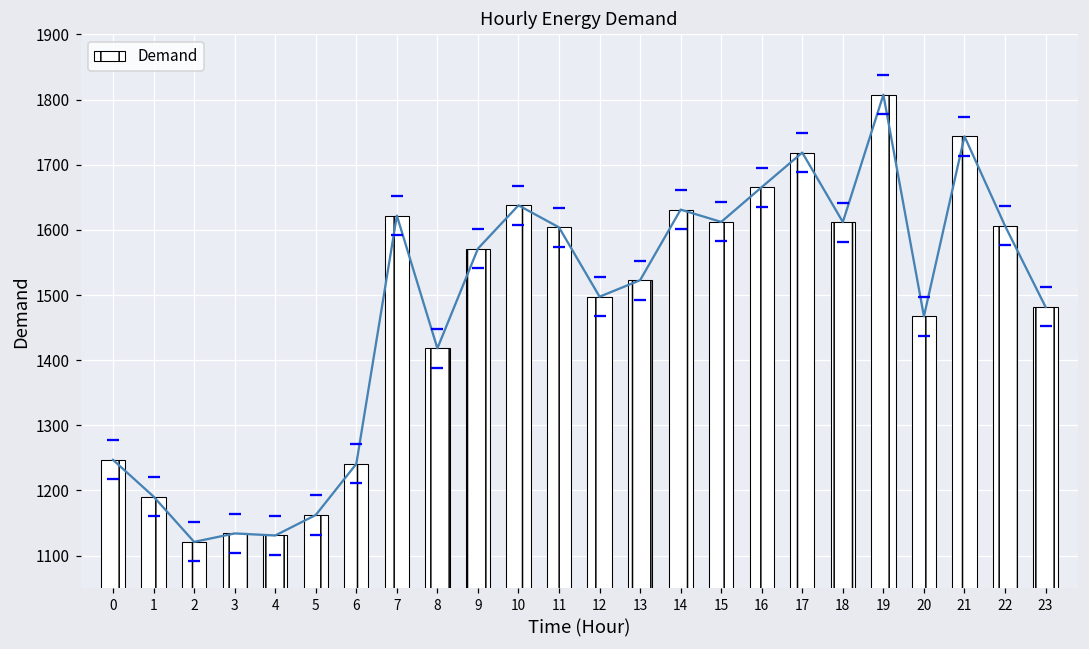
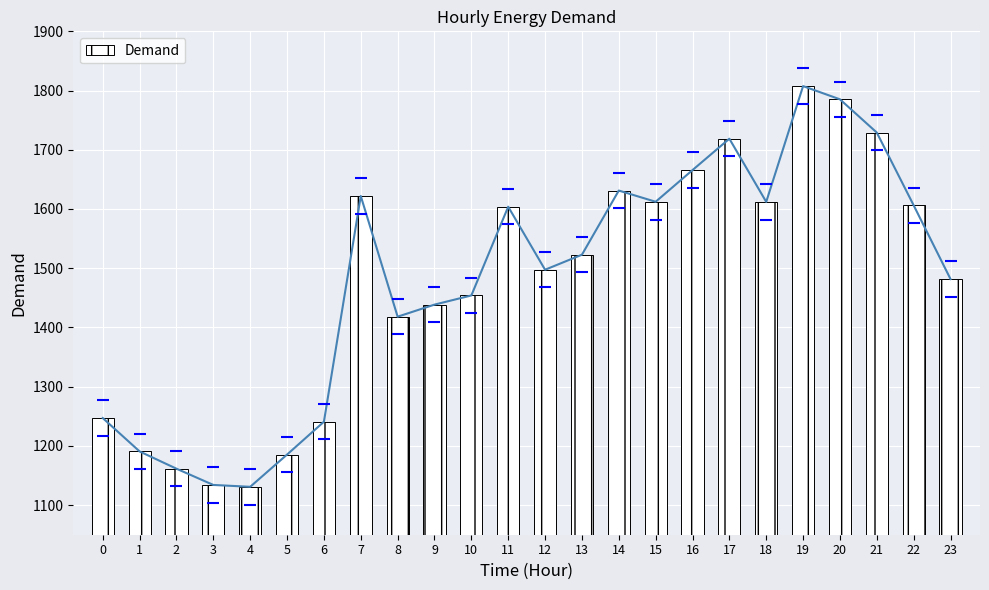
  {
    "Demand": {
      "0": 1250,
      "1": 1190,
-     "2": 1120,
+     "2": 1160,
      "3": 1130,
      "4": 1130,
-     "5": 1160,
+     "5": 1190,
      "6": 1240,
      "7": 1620,
      "8": 1420,
-     "9": 1570,
-     "10": 1640,
+     "9": 1440,
+     "10": 1450,
      "11": 1600,
      "12": 1500,
      "13": 1520,
      "14": 1630,
      "15": 1610,
      "16": 1670,
      "17": 1720,
      "18": 1610,
      "19": 1810,
-     "20": 1470,
-     "21": 1740,
+     "20": 1790,
+     "21": 1730,
      "22": 1610,
      "23": 1480
    }
  }
